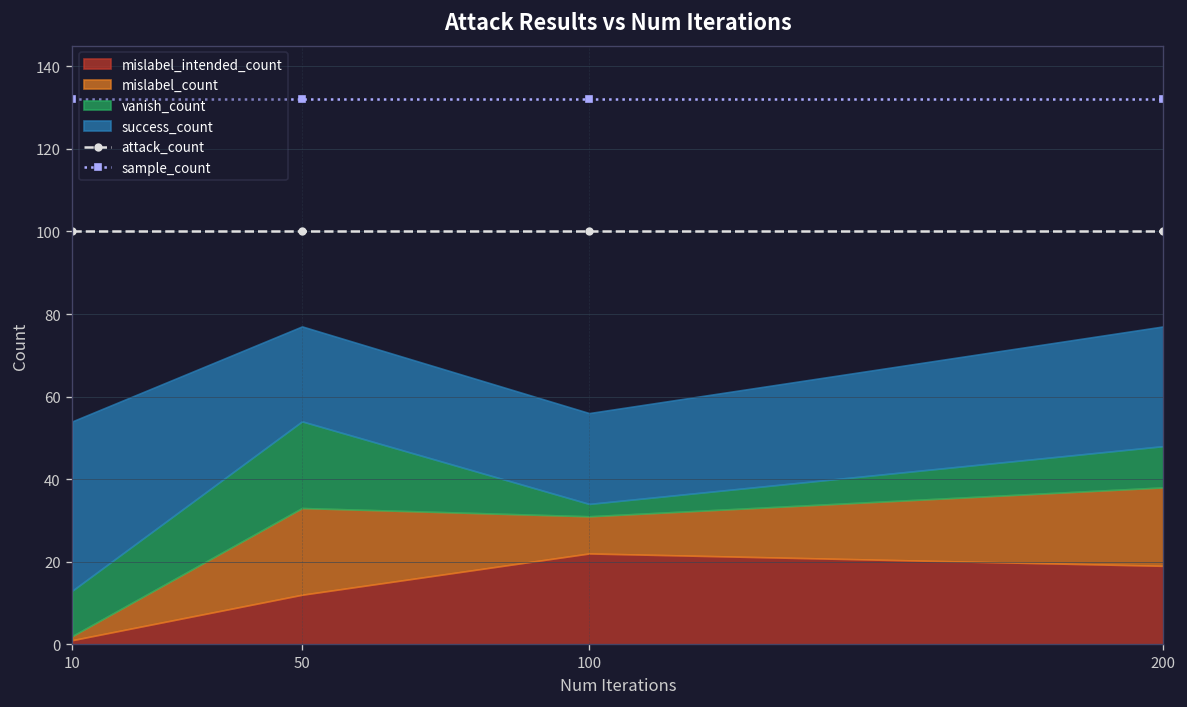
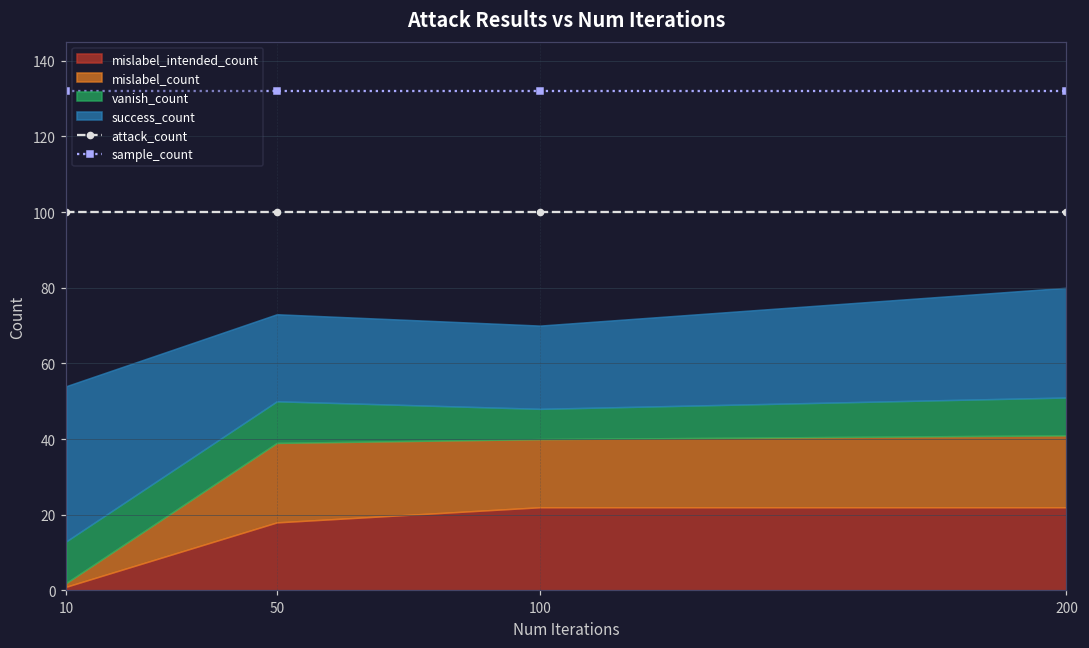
  {
    "attack_count": {
      "10": 100,
      "50": 100,
      "100": 100,
      "200": 100
    },
    "mislabel_intended_count": {
      "10": 1,
-     "50": 12,
+     "50": 18,
      "100": 22,
-     "200": 19
+     "200": 22
    },
    "sample_count": {
      "10": 132,
      "50": 132,
      "100": 132,
      "200": 132
    },
    "mislabel_count": {
      "10": 1,
      "50": 21,
-     "100": 9,
+     "100": 18,
      "200": 19
    },
    "vanish_count": {
      "10": 11,
-     "50": 21,
-     "100": 3,
+     "50": 11,
+     "100": 8,
      "200": 10
    },
    "success_count": {
      "10": 41,
      "50": 23,
      "100": 22,
      "200": 29
    }
  }
